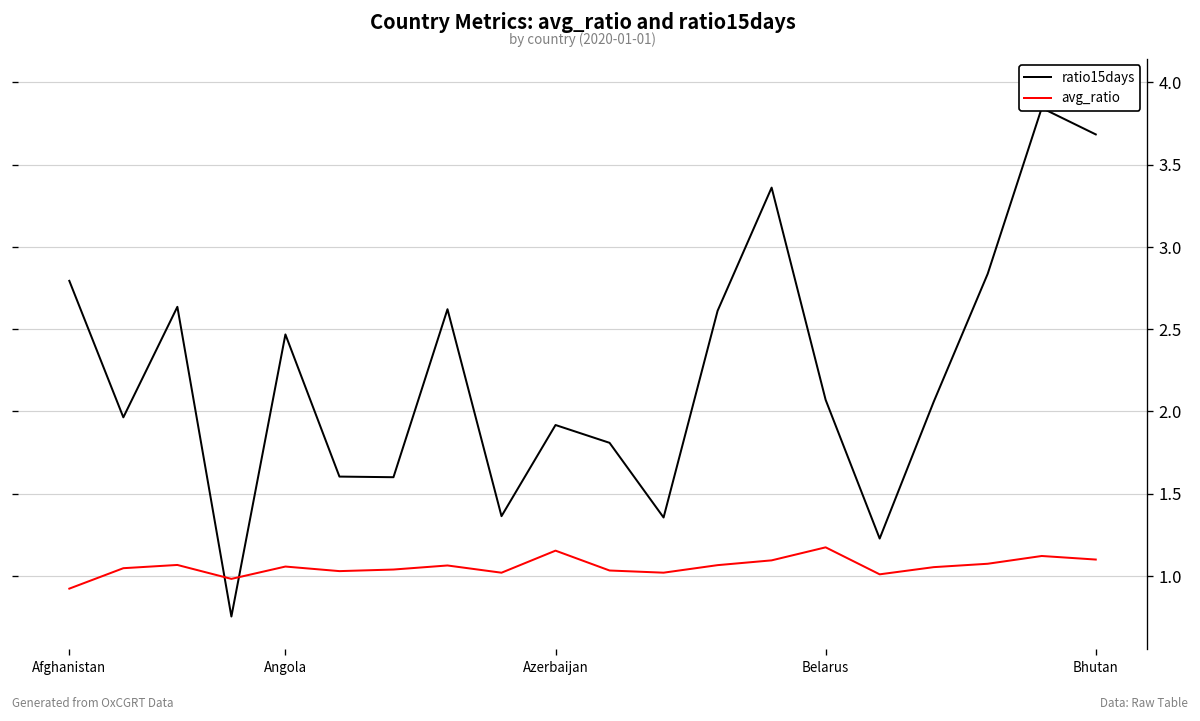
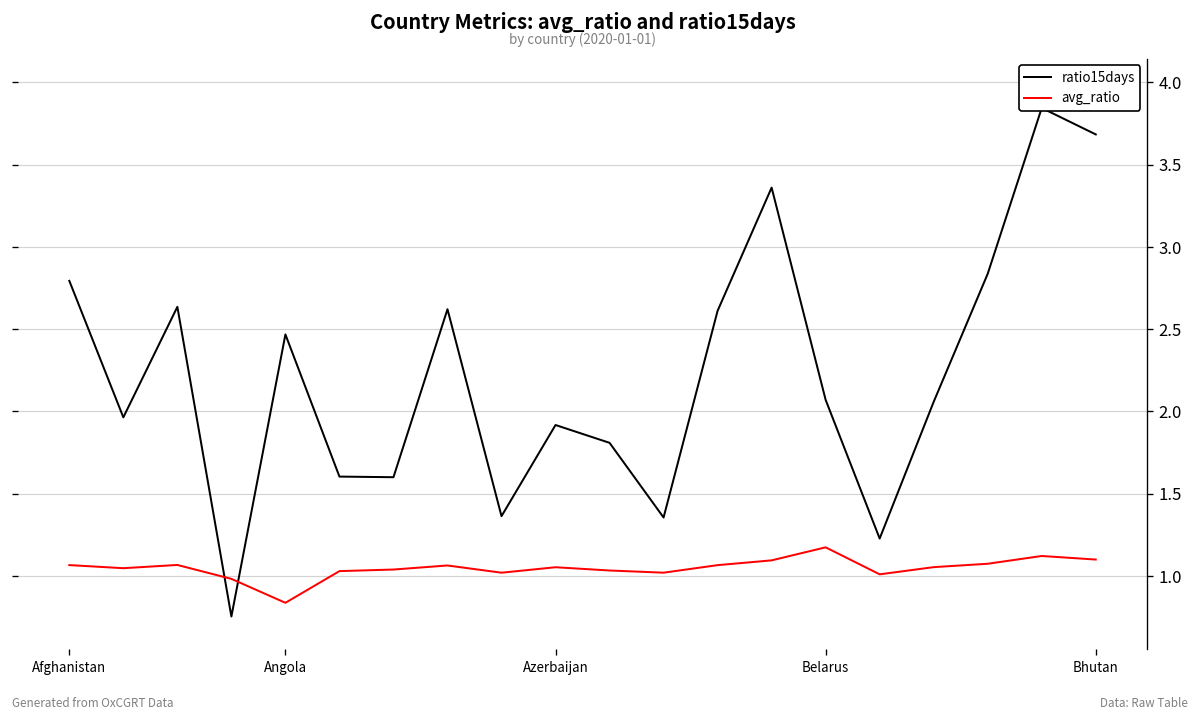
  {
    "ratio15days": {
      "Afghanistan": 2.79,
      "Angola": 2.47,
      "Azerbaijan": 1.92,
      "Belarus": 2.07,
      "Bhutan": 3.68
    },
    "avg_ratio": {
-     "Afghanistan": 0.92,
-     "Angola": 1.06,
-     "Azerbaijan": 1.15,
+     "Afghanistan": 1.07,
+     "Angola": 0.84,
+     "Azerbaijan": 1.05,
      "Belarus": 1.17,
      "Bhutan": 1.10
    }
  }
